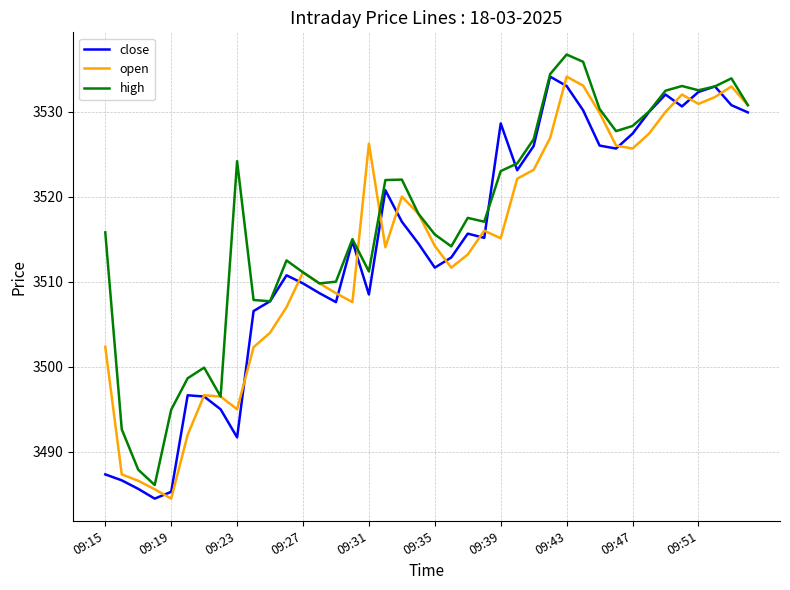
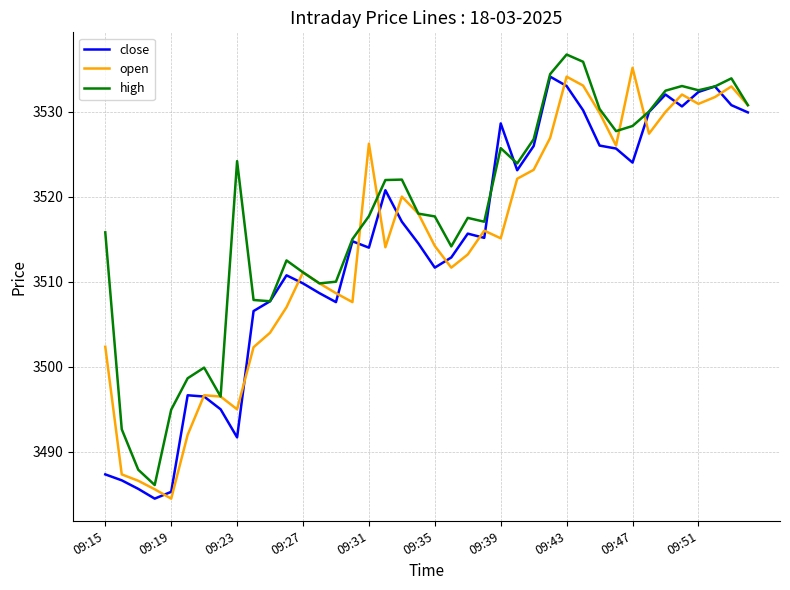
  {
    "close": {
      "09:15": 3487,
      "09:19": 3485,
      "09:23": 3492,
      "09:27": 3510,
-     "09:31": 3509,
+     "09:31": 3514,
      "09:35": 3512,
      "09:39": 3529,
      "09:43": 3533,
-     "09:47": 3527
+     "09:47": 3524
    },
    "open": {
      "09:15": 3502,
      "09:19": 3485,
      "09:23": 3495,
      "09:31": 3526,
      "09:35": 3514,
      "09:39": 3515,
      "09:43": 3534,
-     "09:47": 3526,
+     "09:47": 3535,
      "09:51": 3531
    },
    "high": {
      "09:15": 3516,
      "09:19": 3495,
      "09:23": 3524,
-     "09:31": 3511,
-     "09:35": 3516,
-     "09:39": 3523,
+     "09:31": 3518,
+     "09:35": 3518,
+     "09:39": 3526,
      "09:43": 3537,
      "09:47": 3528
    }
  }
